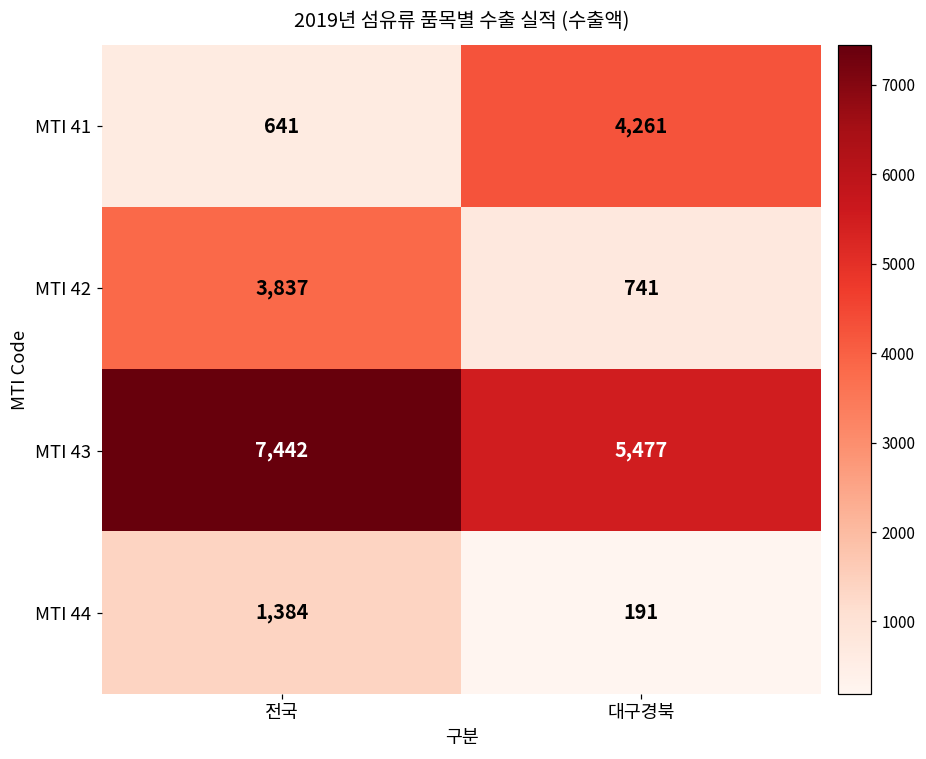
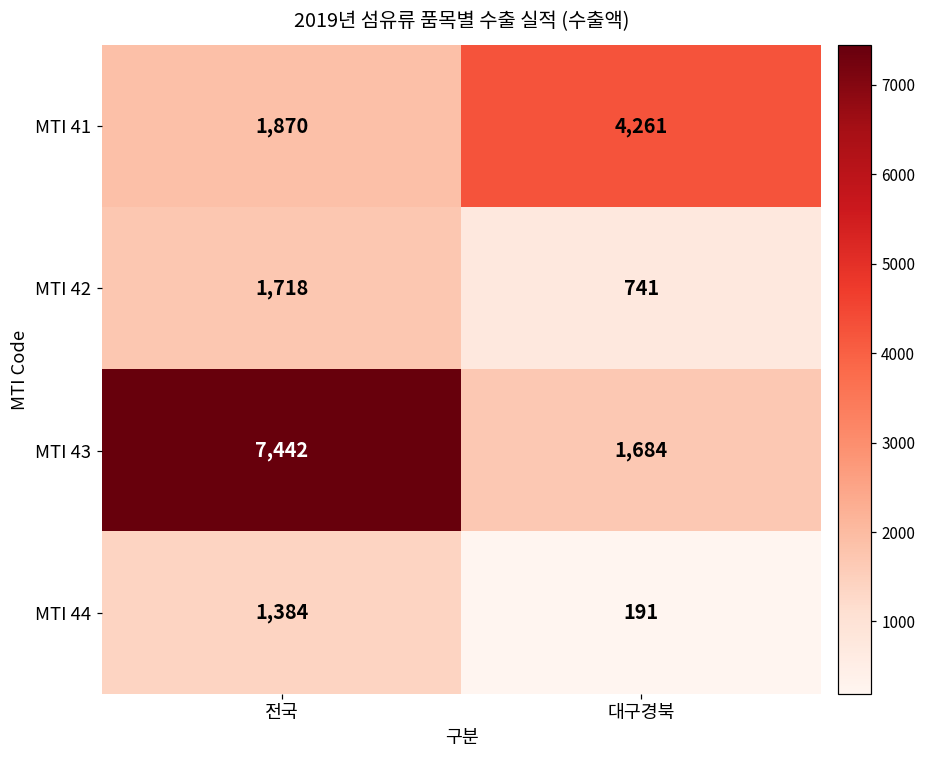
  {
    "MTI 41": {
-     "전국": "641",
+     "전국": "1,870",
      "대구경북": "4,261"
    },
    "MTI 42": {
-     "전국": "3,837",
+     "전국": "1,718",
      "대구경북": "741"
    },
    "MTI 43": {
      "전국": "7,442",
-     "대구경북": "5,477"
+     "대구경북": "1,684"
    },
    "MTI 44": {
      "전국": "1,384",
      "대구경북": "191"
    }
  }
